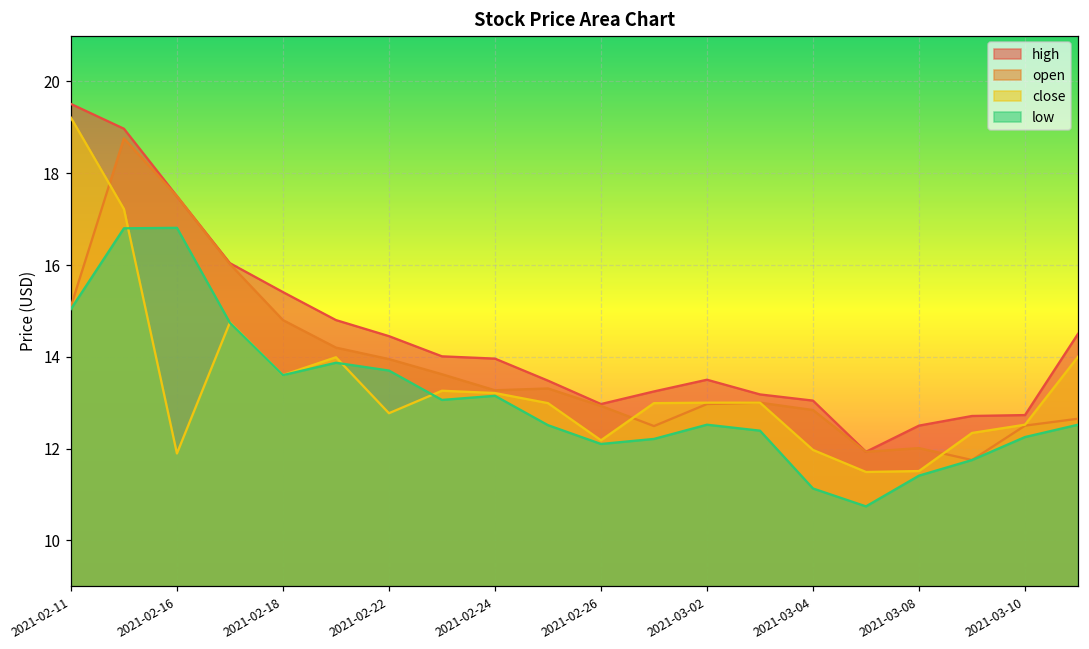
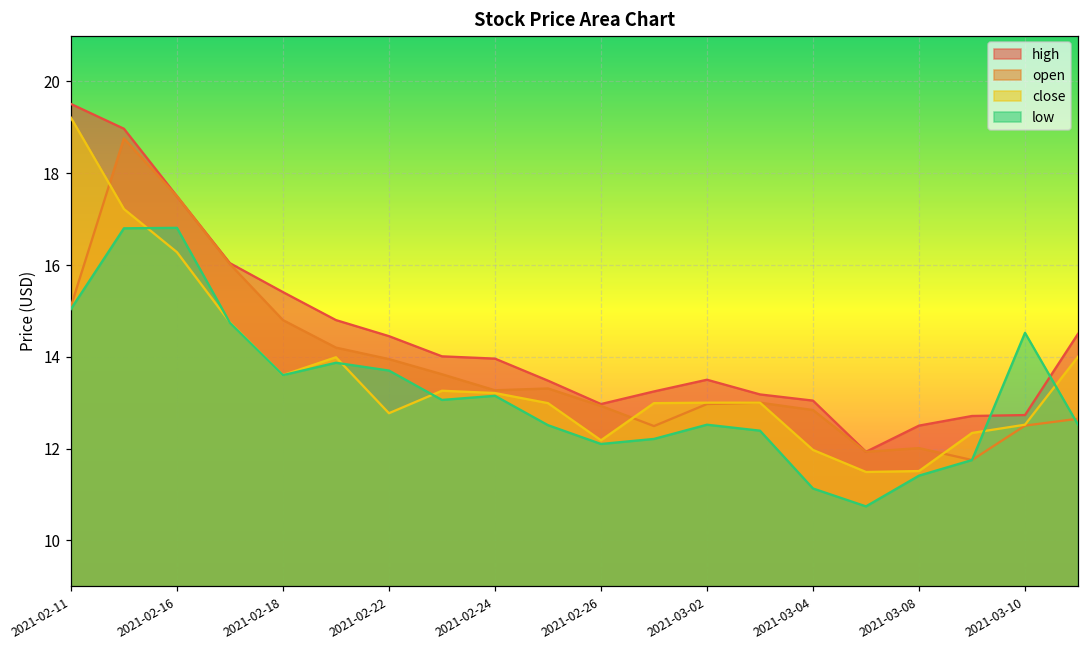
  {
    "close": {
      "2021-02-11": 19.2,
-     "2021-02-16": 11.9,
+     "2021-02-16": 16.3,
      "2021-02-22": 12.8,
      "2021-02-26": 12.2,
      "2021-03-04": 12.0,
      "2021-03-08": 11.5
    },
    "low": {
      "2021-02-16": 16.8,
      "2021-02-22": 13.7,
      "2021-02-26": 12.1,
      "2021-03-02": 12.5,
      "2021-03-04": 11.1,
      "2021-03-08": 11.4,
-     "2021-03-10": 12.3
+     "2021-03-10": 14.5
    }
  }
